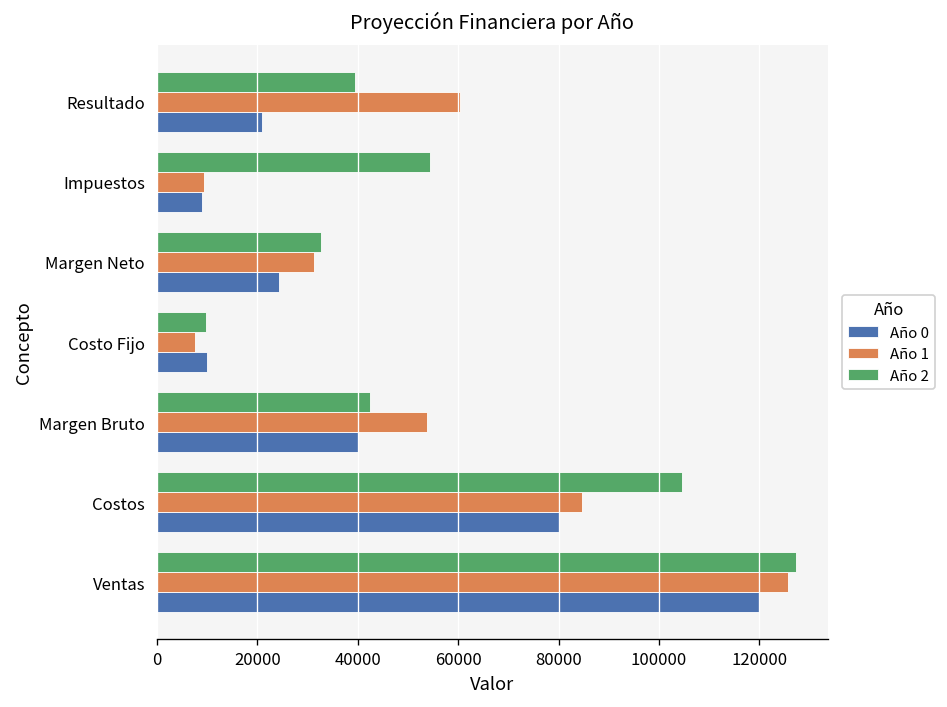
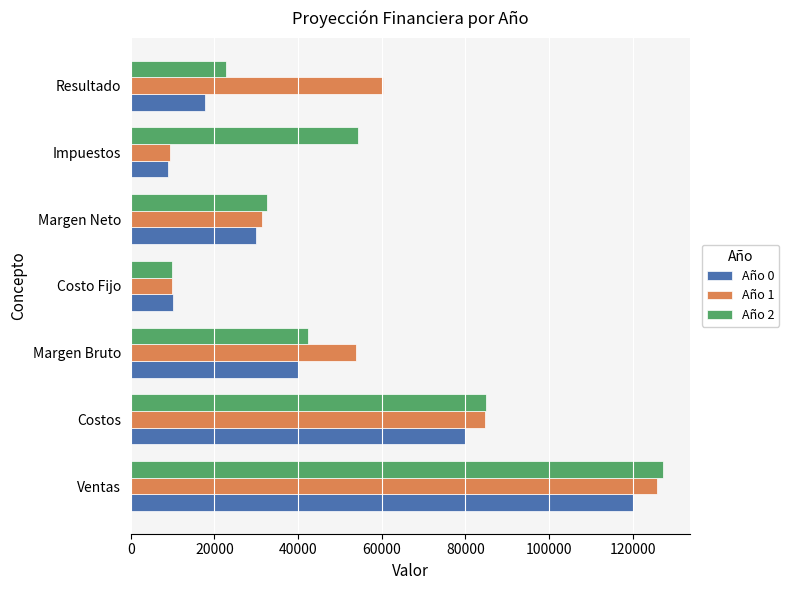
  {
    "Año 0": {
-     "Resultado": 21000,
+     "Resultado": 18000,
      "Impuestos": 9000,
-     "Margen Neto": 24000,
+     "Margen Neto": 30000,
      "Costo Fijo": 10000,
      "Margen Bruto": 40000,
      "Costos": 80000,
      "Ventas": 120000
    },
    "Año 1": {
      "Resultado": 60000,
      "Impuestos": 9000,
      "Margen Neto": 31000,
-     "Costo Fijo": 8000,
+     "Costo Fijo": 10000,
      "Margen Bruto": 54000,
      "Costos": 85000,
      "Ventas": 126000
    },
    "Año 2": {
-     "Resultado": 40000,
+     "Resultado": 23000,
      "Impuestos": 54000,
      "Margen Neto": 33000,
      "Costo Fijo": 10000,
      "Margen Bruto": 42000,
-     "Costos": 105000,
+     "Costos": 85000,
      "Ventas": 127000
    }
  }
